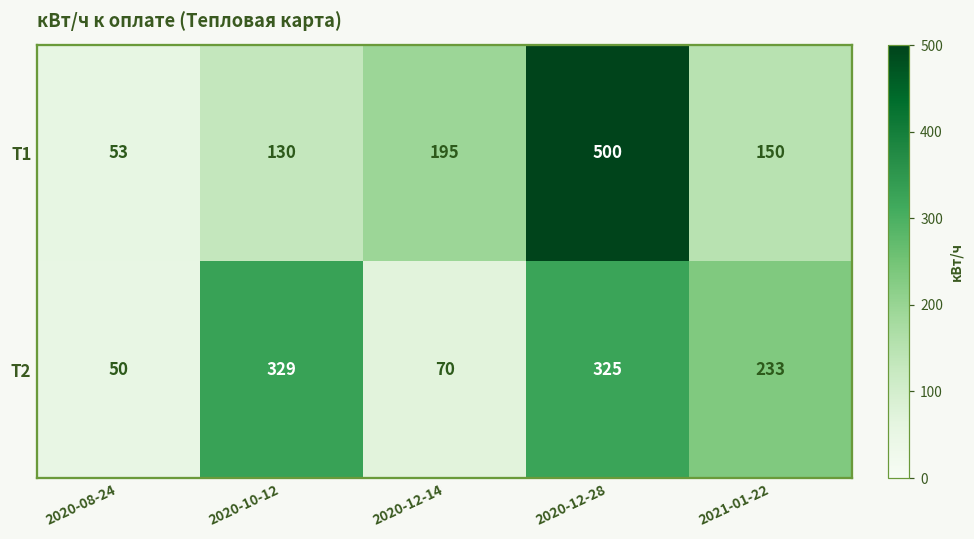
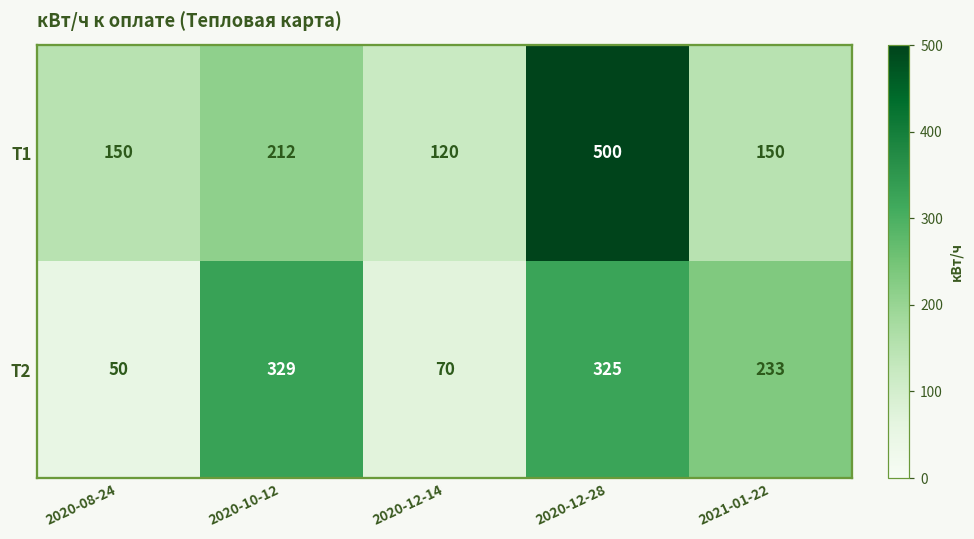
  {
    "Т1": {
-     "2020-08-24": 53,
-     "2020-10-12": 130,
-     "2020-12-14": 195,
+     "2020-08-24": 150,
+     "2020-10-12": 212,
+     "2020-12-14": 120,
      "2020-12-28": 500,
      "2021-01-22": 150
    },
    "Т2": {
      "2020-08-24": 50,
      "2020-10-12": 329,
      "2020-12-14": 70,
      "2020-12-28": 325,
      "2021-01-22": 233
    }
  }
